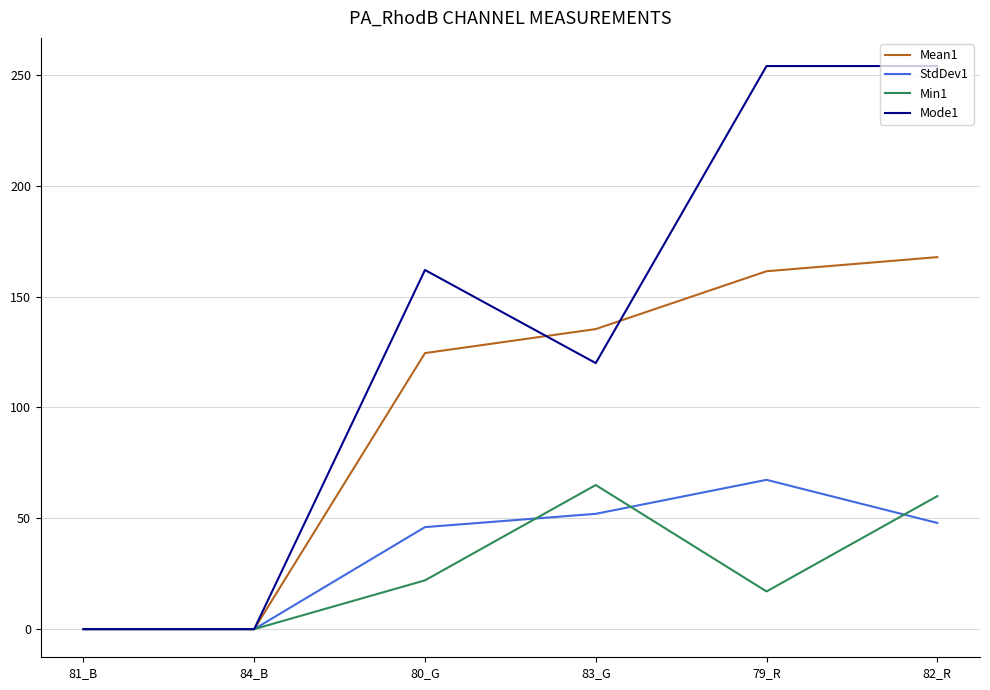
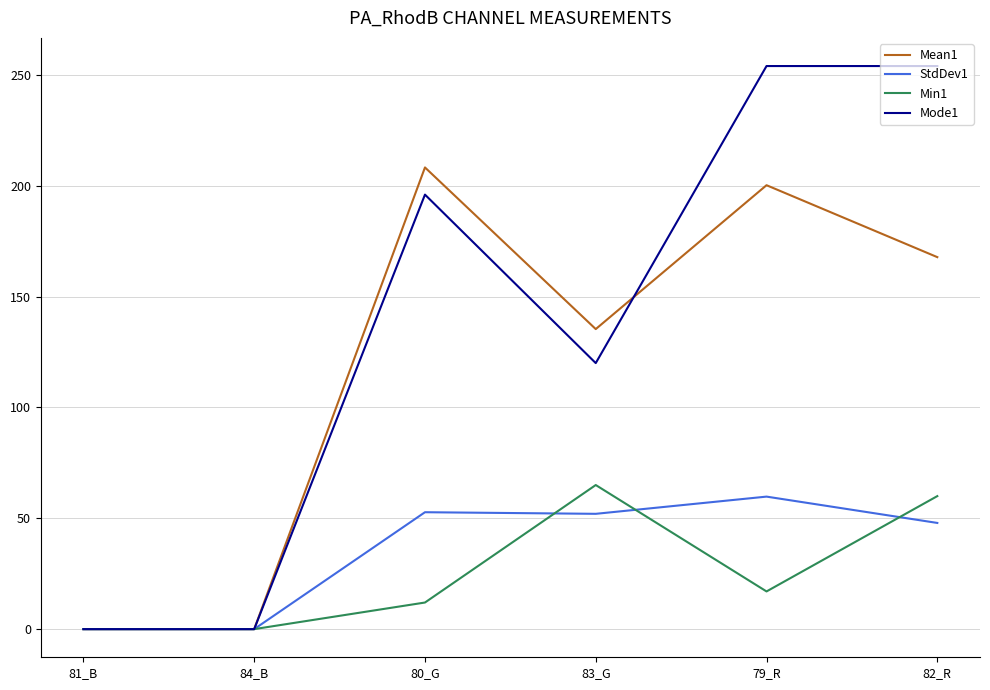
  {
    "Mean1": {
-     "80_G": 125,
+     "80_G": 208,
      "83_G": 135,
-     "79_R": 161,
+     "79_R": 200,
      "82_R": 168
    },
    "StdDev1": {
-     "80_G": 46,
+     "80_G": 53,
      "83_G": 52,
-     "79_R": 67,
+     "79_R": 60,
      "82_R": 48
    },
    "Min1": {
-     "80_G": 22,
+     "80_G": 12,
      "83_G": 65,
      "79_R": 17,
      "82_R": 60
    },
    "Mode1": {
-     "80_G": 162,
+     "80_G": 196,
      "83_G": 120,
      "79_R": 254
    }
  }
